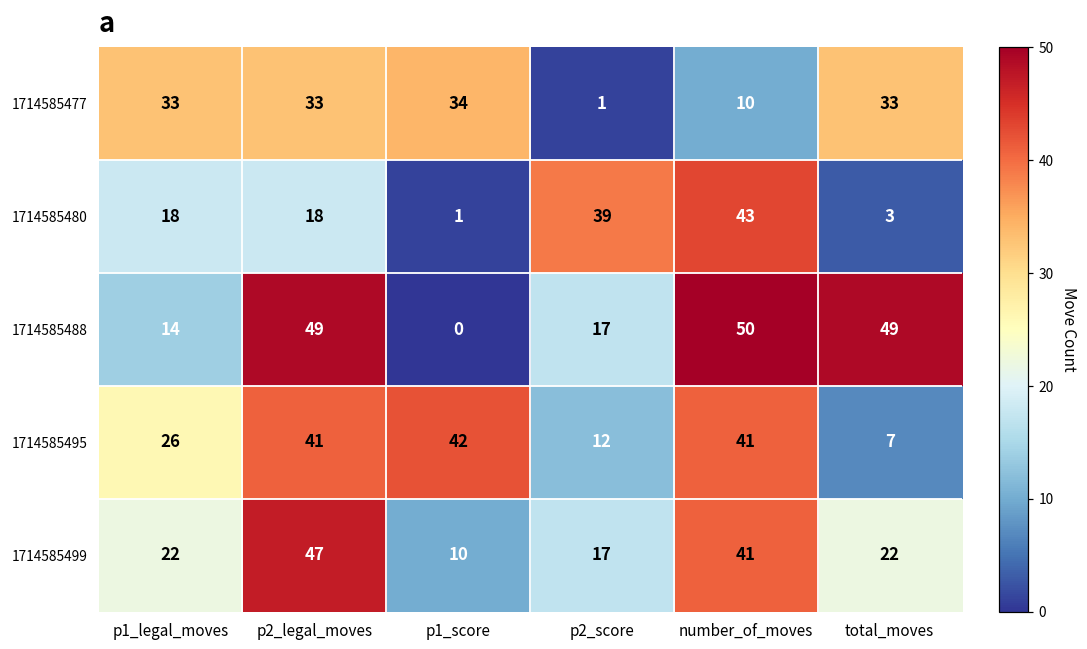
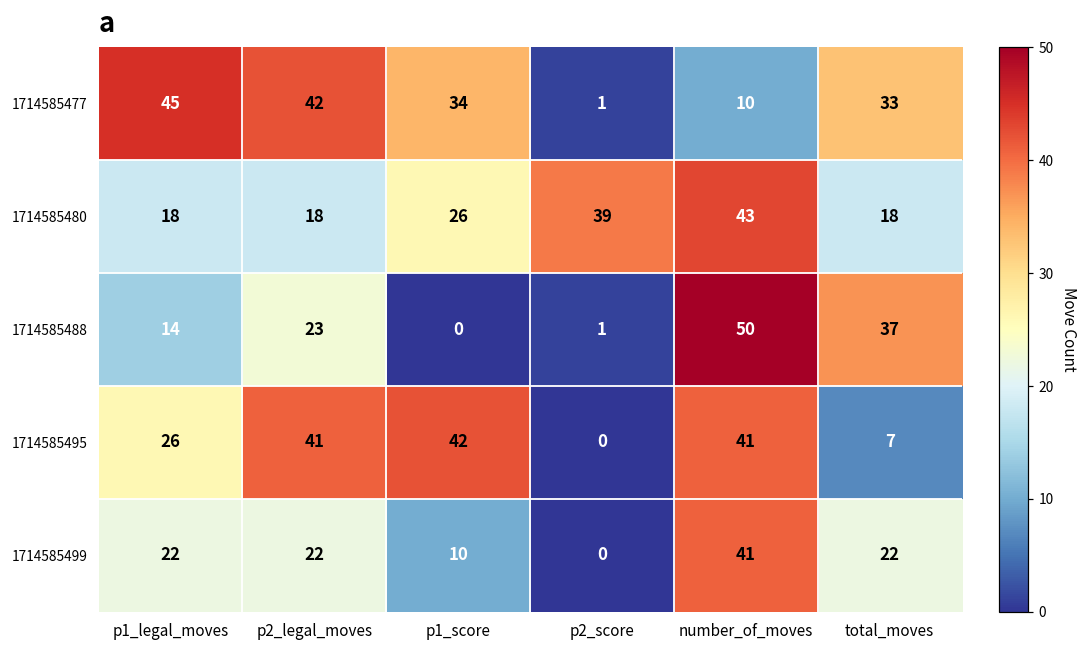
  {
    "1714585477": {
-     "p1_legal_moves": 33,
-     "p2_legal_moves": 33,
+     "p1_legal_moves": 45,
+     "p2_legal_moves": 42,
      "p1_score": 34,
      "p2_score": 1,
      "number_of_moves": 10,
      "total_moves": 33
    },
    "1714585480": {
      "p1_legal_moves": 18,
      "p2_legal_moves": 18,
-     "p1_score": 1,
+     "p1_score": 26,
      "p2_score": 39,
      "number_of_moves": 43,
-     "total_moves": 3
+     "total_moves": 18
    },
    "1714585488": {
      "p1_legal_moves": 14,
-     "p2_legal_moves": 49,
+     "p2_legal_moves": 23,
      "p1_score": 0,
-     "p2_score": 17,
+     "p2_score": 1,
      "number_of_moves": 50,
-     "total_moves": 49
+     "total_moves": 37
    },
    "1714585495": {
      "p1_legal_moves": 26,
      "p2_legal_moves": 41,
      "p1_score": 42,
-     "p2_score": 12,
+     "p2_score": 0,
      "number_of_moves": 41,
      "total_moves": 7
    },
    "1714585499": {
      "p1_legal_moves": 22,
-     "p2_legal_moves": 47,
+     "p2_legal_moves": 22,
      "p1_score": 10,
-     "p2_score": 17,
+     "p2_score": 0,
      "number_of_moves": 41,
      "total_moves": 22
    }
  }
